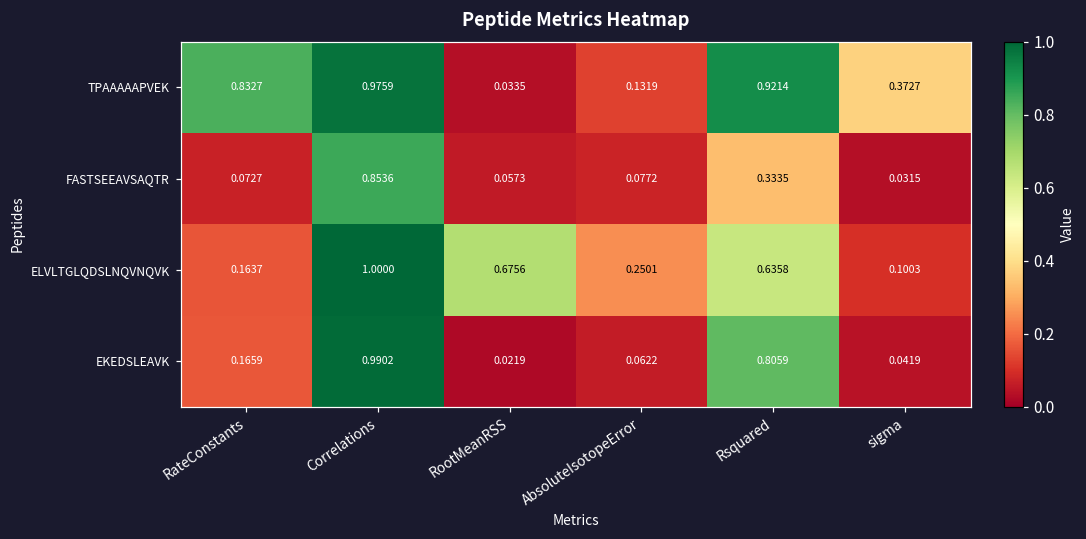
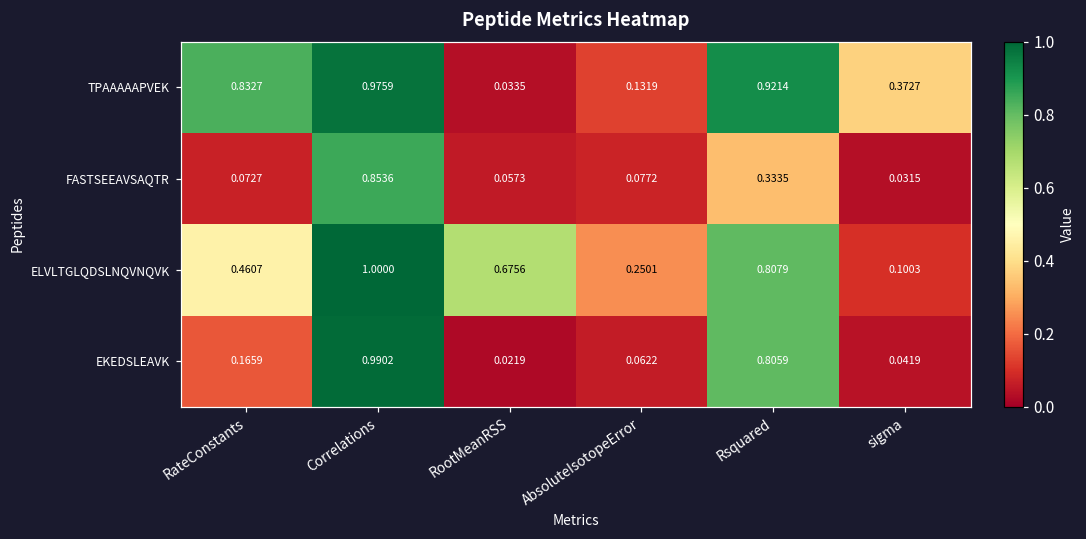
  {
    "TPAAAAAPVEK": {
      "RateConstants": 0.8327,
      "Correlations": 0.9759,
      "RootMeanRSS": 0.0335,
      "AbsoluteIsotopeError": 0.1319,
      "Rsquared": 0.9214,
      "sigma": 0.3727
    },
    "FASTSEEAVSAQTR": {
      "RateConstants": 0.0727,
      "Correlations": 0.8536,
      "RootMeanRSS": 0.0573,
      "AbsoluteIsotopeError": 0.0772,
      "Rsquared": 0.3335,
      "sigma": 0.0315
    },
    "ELVLTGLQDSLNQVNQVK": {
-     "RateConstants": 0.1637,
+     "RateConstants": 0.4607,
      "Correlations": 1.0000,
      "RootMeanRSS": 0.6756,
      "AbsoluteIsotopeError": 0.2501,
-     "Rsquared": 0.6358,
+     "Rsquared": 0.8079,
      "sigma": 0.1003
    },
    "EKEDSLEAVK": {
      "RateConstants": 0.1659,
      "Correlations": 0.9902,
      "RootMeanRSS": 0.0219,
      "AbsoluteIsotopeError": 0.0622,
      "Rsquared": 0.8059,
      "sigma": 0.0419
    }
  }
